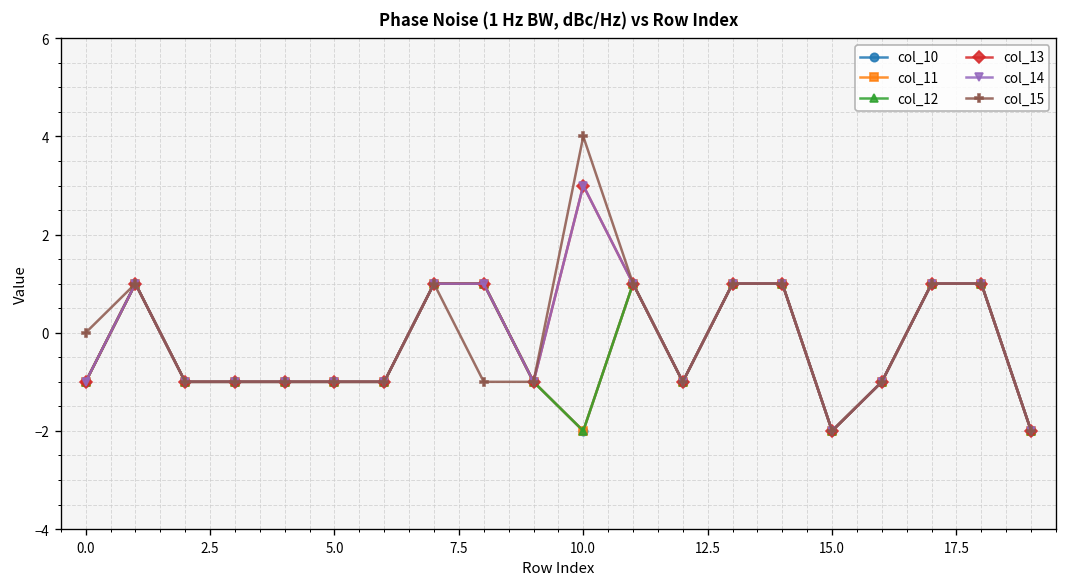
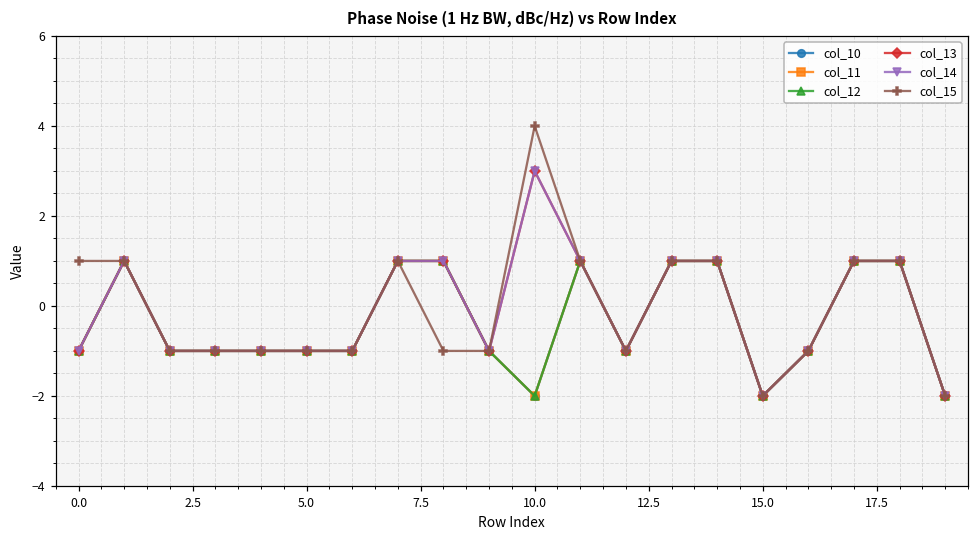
  {
    "col_12": {
      "10.0": -2
    },
    "col_14": {
      "10.0": 3
    },
    "col_15": {
-     "0.0": 0,
+     "0.0": 1,
      "10.0": 4
    }
  }
